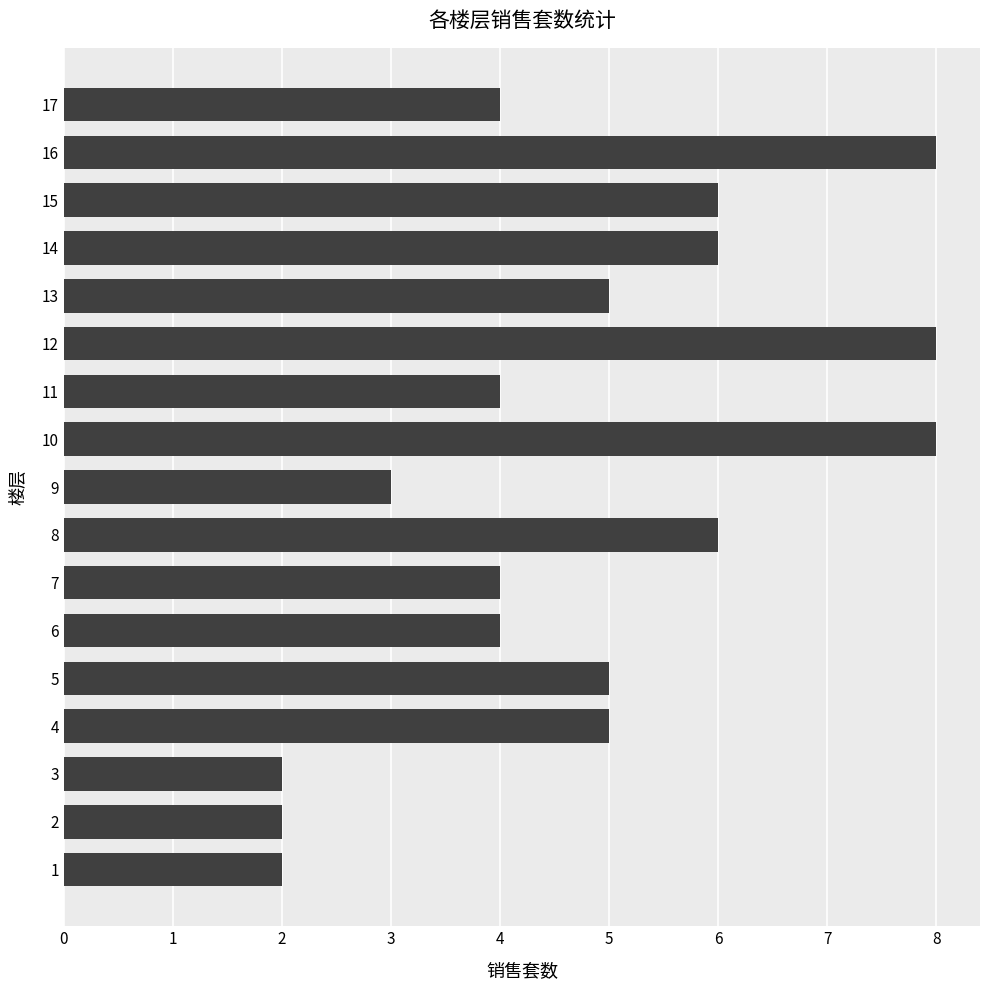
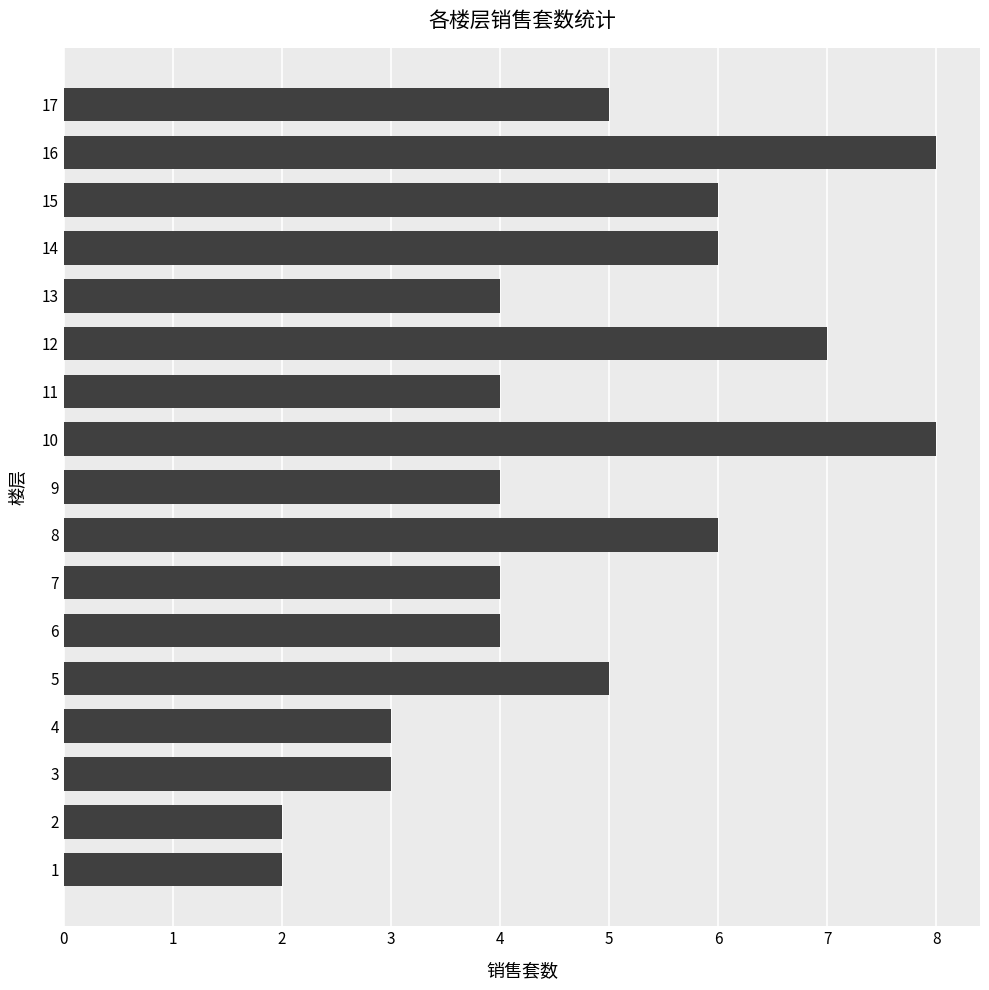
  {
-   "17": 4,
+   "17": 5,
    "16": 8,
    "15": 6,
    "14": 6,
-   "13": 5,
-   "12": 8,
+   "13": 4,
+   "12": 7,
    "11": 4,
    "10": 8,
-   "9": 3,
+   "9": 4,
    "8": 6,
    "7": 4,
    "6": 4,
    "5": 5,
-   "4": 5,
-   "3": 2,
+   "4": 3,
+   "3": 3,
    "2": 2,
    "1": 2
  }
